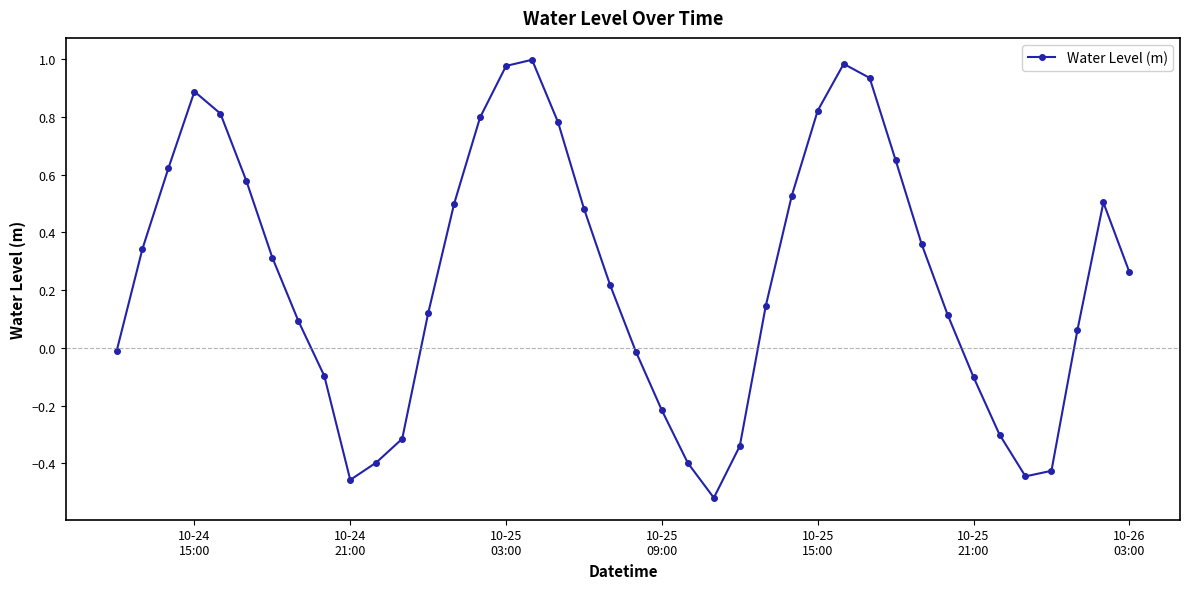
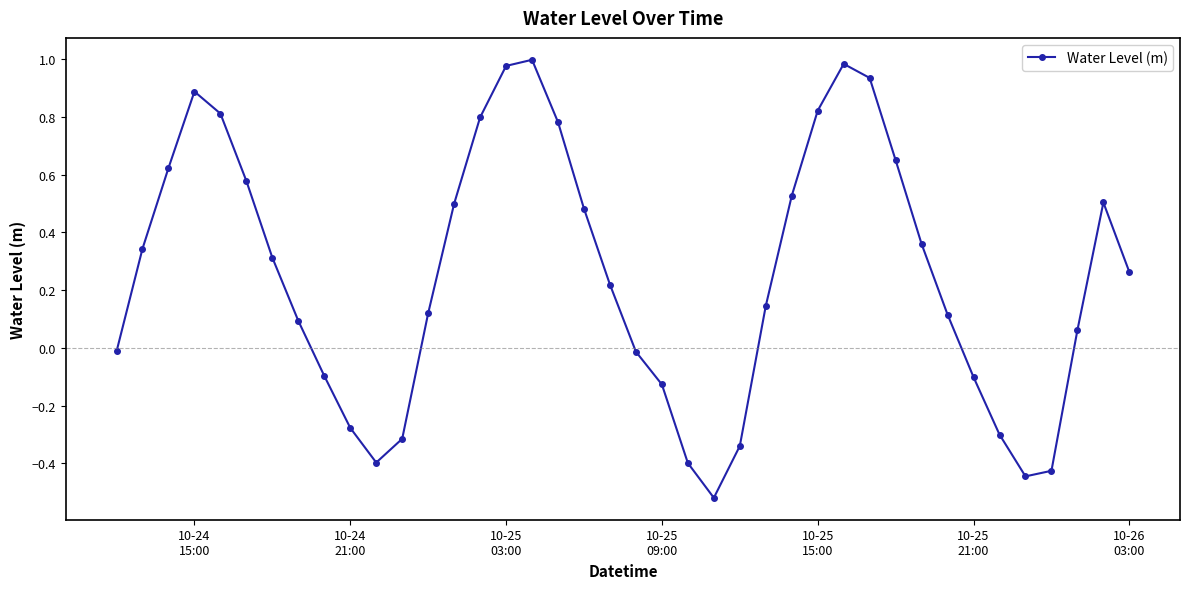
  {
    "10-24 15:00": 0.89,
-   "10-24 21:00": -0.46,
+   "10-24 21:00": -0.28,
    "10-25 03:00": 0.98,
-   "10-25 09:00": -0.22,
+   "10-25 09:00": -0.13,
    "10-25 15:00": 0.82,
    "10-25 21:00": -0.10,
    "10-26 03:00": 0.26
  }
